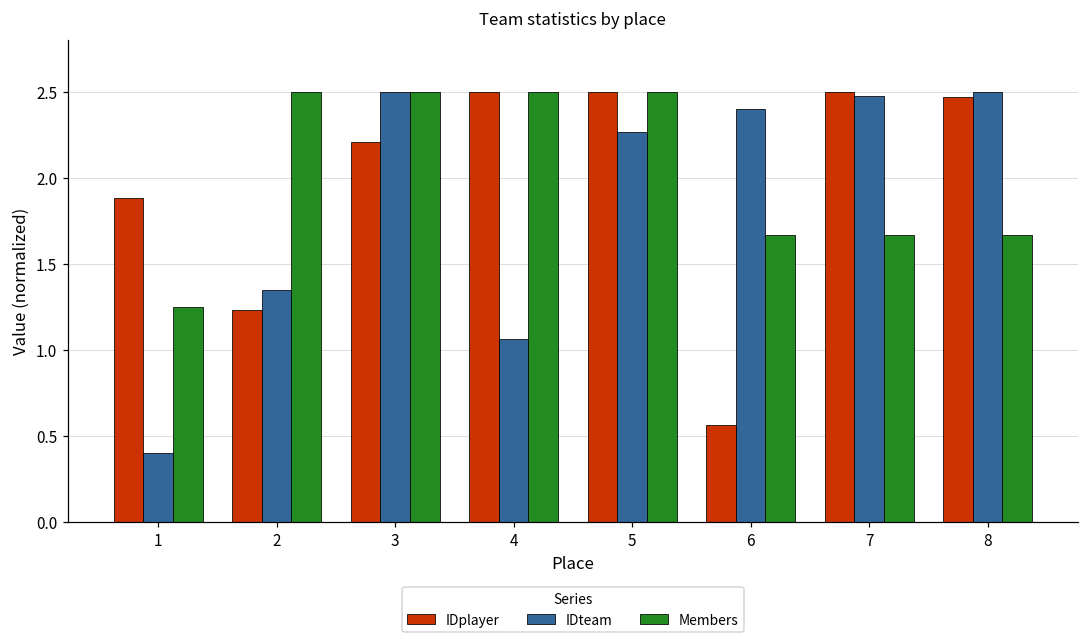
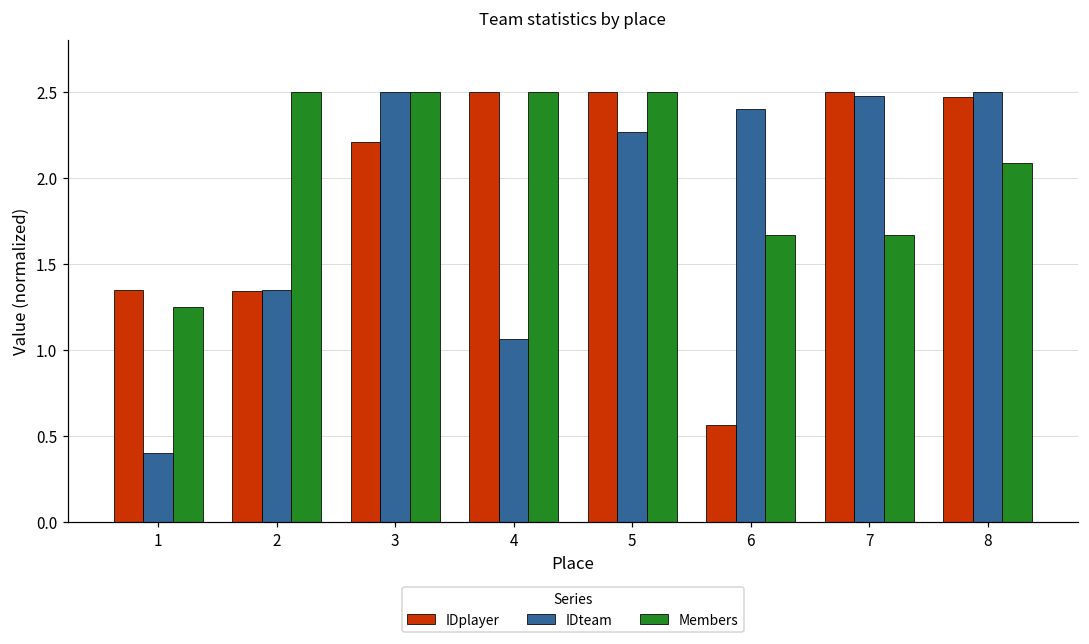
  {
    "IDplayer": {
-     "1": 1.88,
-     "2": 1.23,
+     "1": 1.35,
+     "2": 1.34,
      "3": 2.20,
      "4": 2.50,
      "5": 2.50,
      "6": 0.56,
      "7": 2.50,
      "8": 2.47
    },
    "IDteam": {
      "1": 0.40,
      "2": 1.34,
      "3": 2.50,
      "4": 1.06,
      "5": 2.26,
      "6": 2.40,
      "7": 2.48,
      "8": 2.50
    },
    "Members": {
      "1": 1.25,
      "2": 2.50,
      "3": 2.50,
      "4": 2.50,
      "5": 2.50,
      "6": 1.67,
      "7": 1.67,
-     "8": 1.67
+     "8": 2.08
    }
  }
